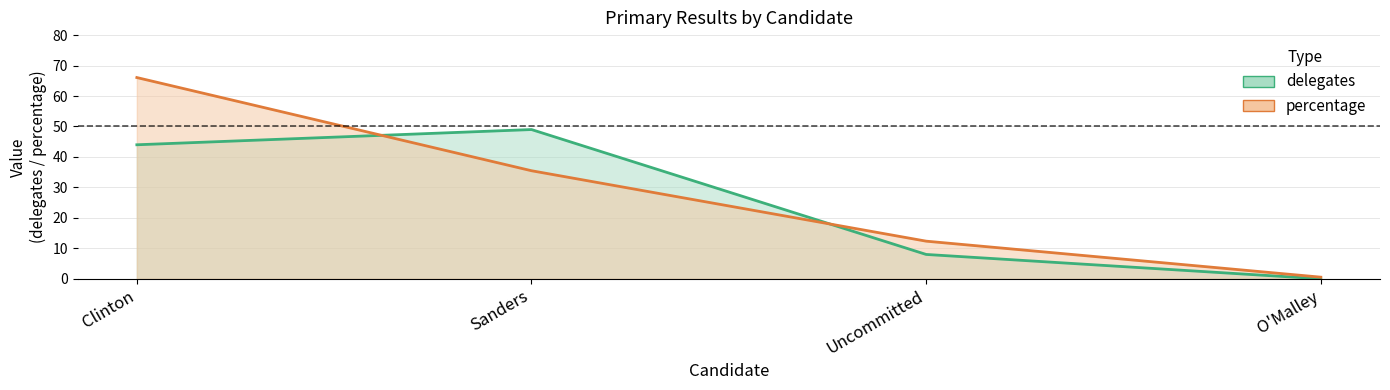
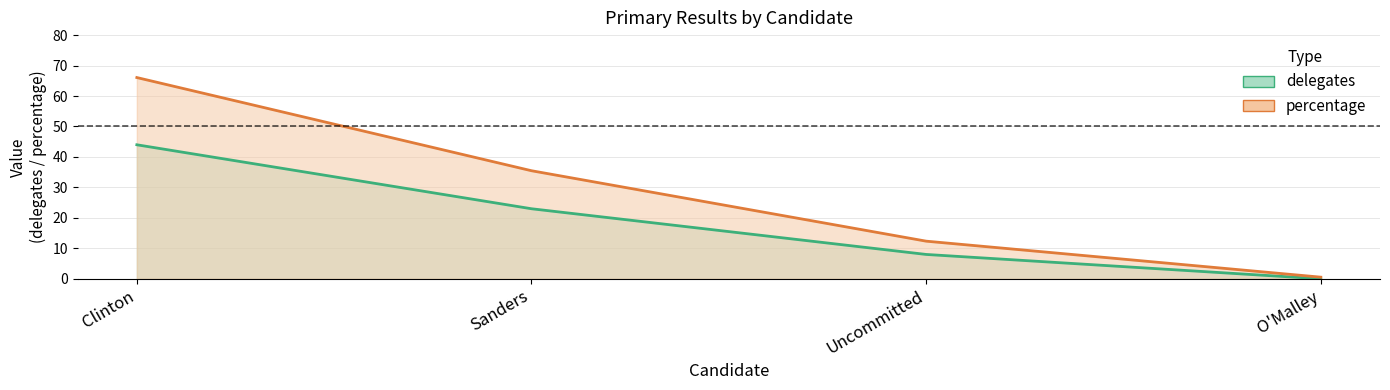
  {
    "delegates": {
      "Clinton": 44,
-     "Sanders": 49,
+     "Sanders": 23,
      "Uncommitted": 8
    },
    "percentage": {
      "Clinton": 66,
      "Sanders": 35,
      "Uncommitted": 12
    }
  }
